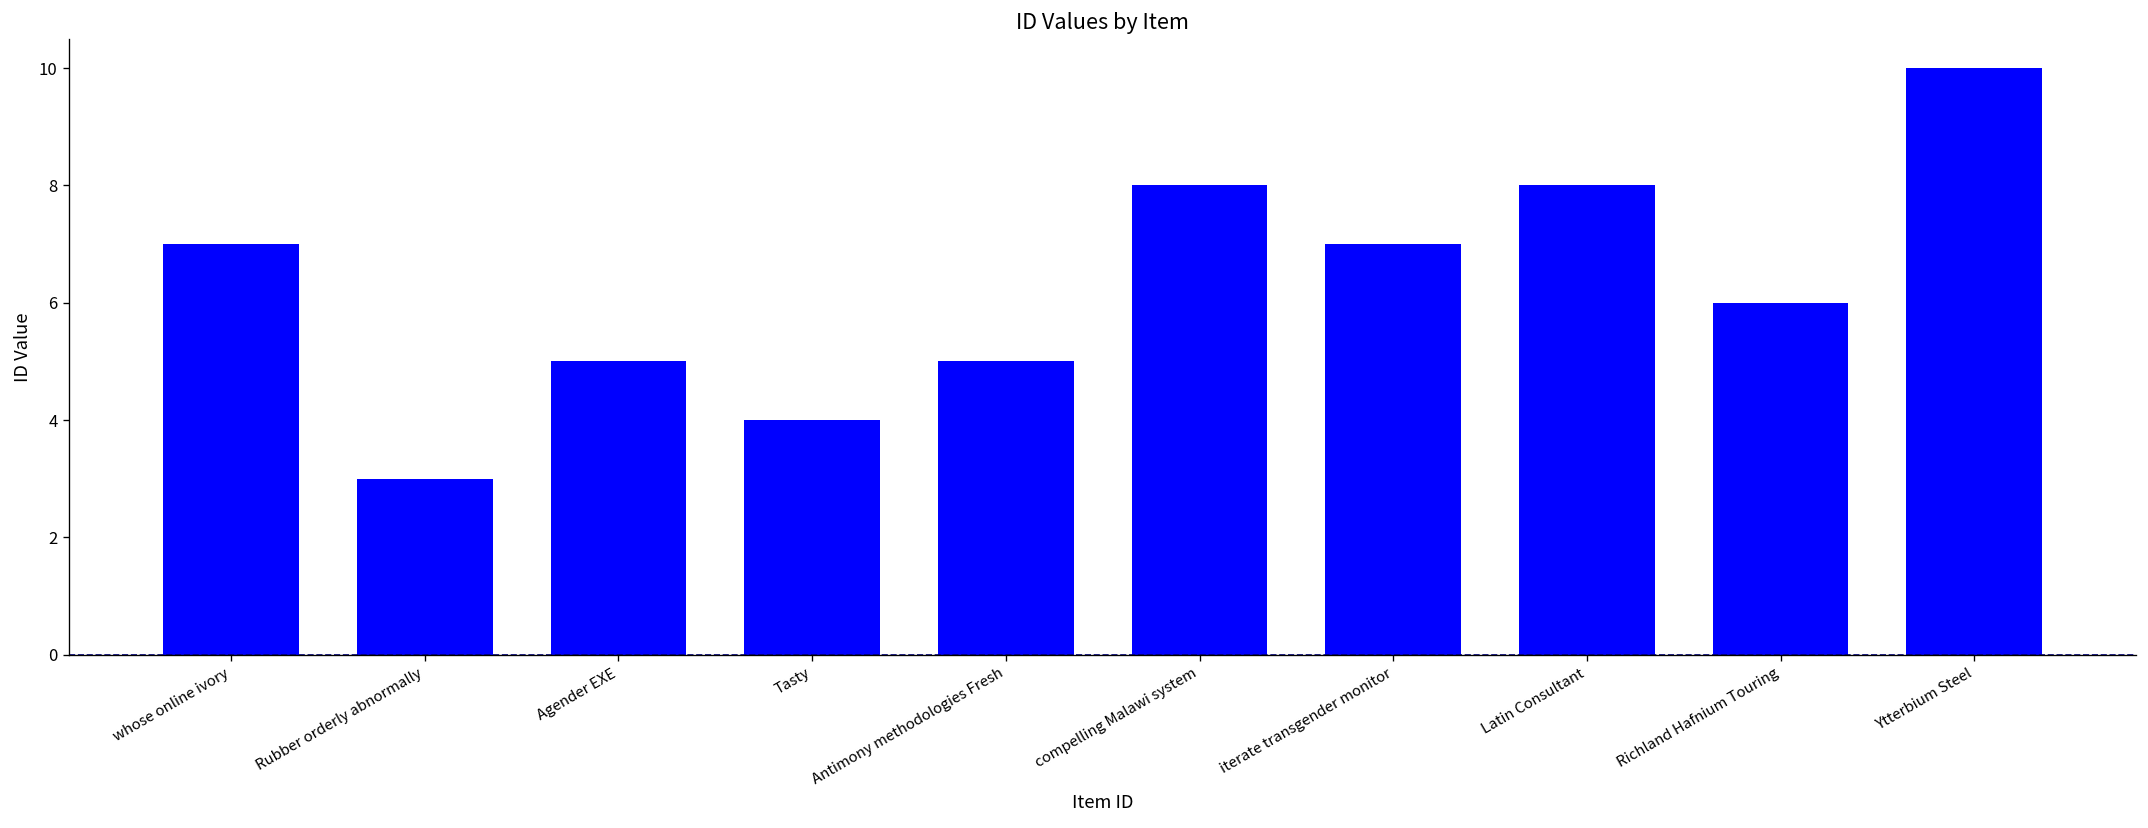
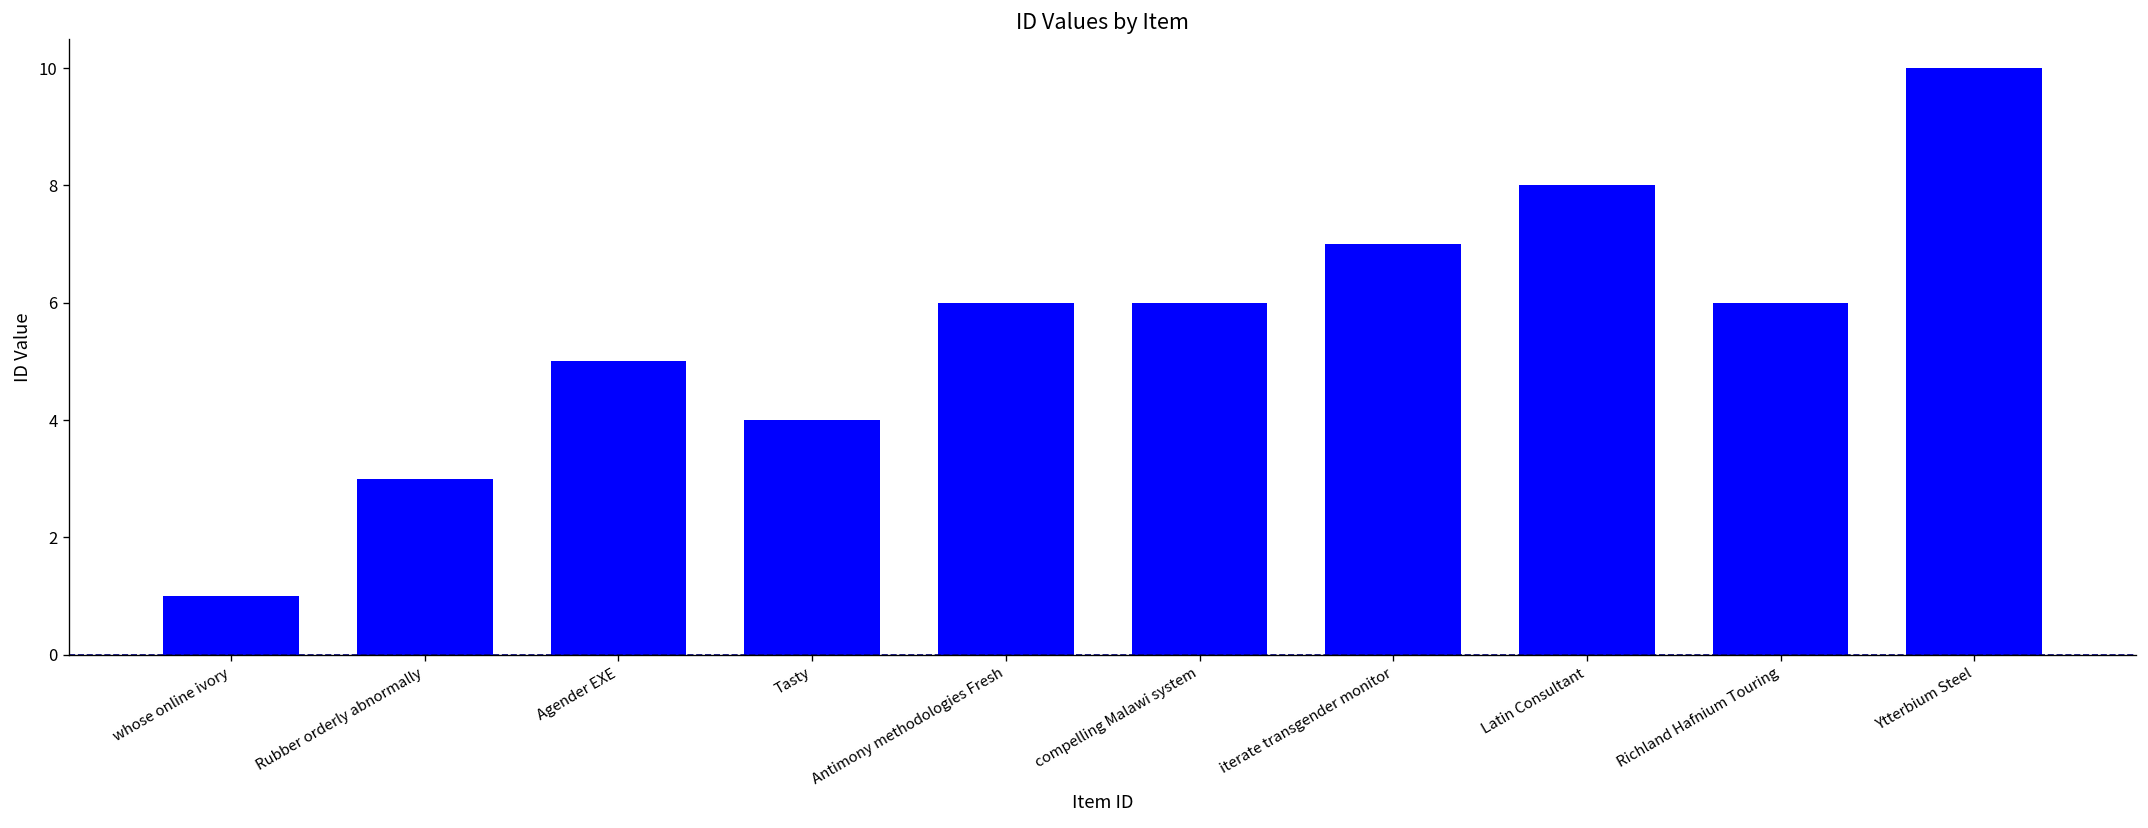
  {
-   "whose online ivory": 7,
+   "whose online ivory": 1,
    "Rubber orderly abnormally": 3,
    "Agender EXE": 5,
    "Tasty": 4,
-   "Antimony methodologies Fresh": 5,
-   "compelling Malawi system": 8,
+   "Antimony methodologies Fresh": 6,
+   "compelling Malawi system": 6,
    "iterate transgender monitor": 7,
    "Latin Consultant": 8,
    "Richland Hafnium Touring": 6,
    "Ytterbium Steel": 10
  }
